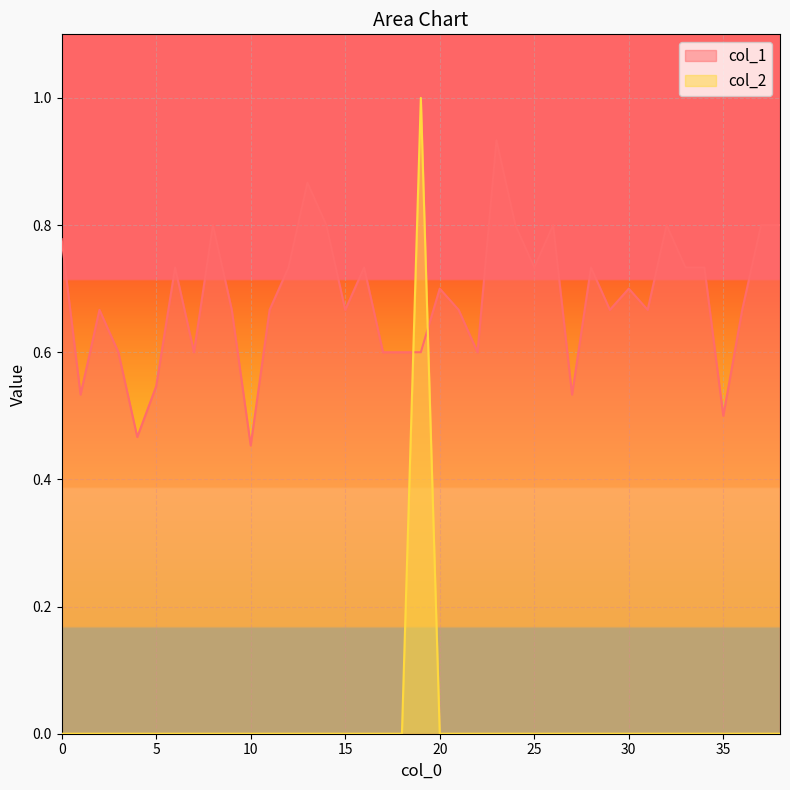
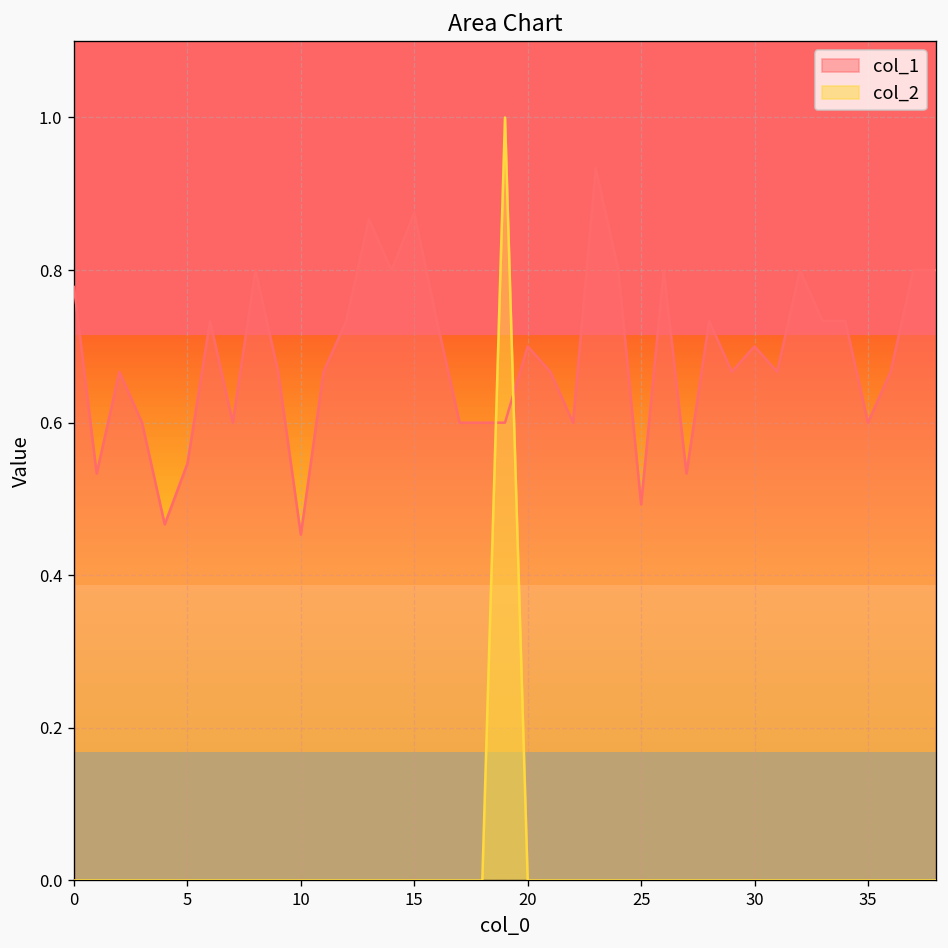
  {
    "col_1": {
      "0": 0.78,
      "5": 0.55,
      "10": 0.45,
-     "15": 0.67,
+     "15": 0.88,
      "20": 0.70,
-     "25": 0.73,
+     "25": 0.49,
      "30": 0.70,
-     "35": 0.5
+     "35": 0.6
    },
    "col_2": {
      "0": 0.00,
      "5": 0.00,
      "10": 0.00,
      "15": 0.00,
      "20": 0.00,
      "25": 0.00,
      "30": 0.00,
      "35": 0.00
    }
  }
